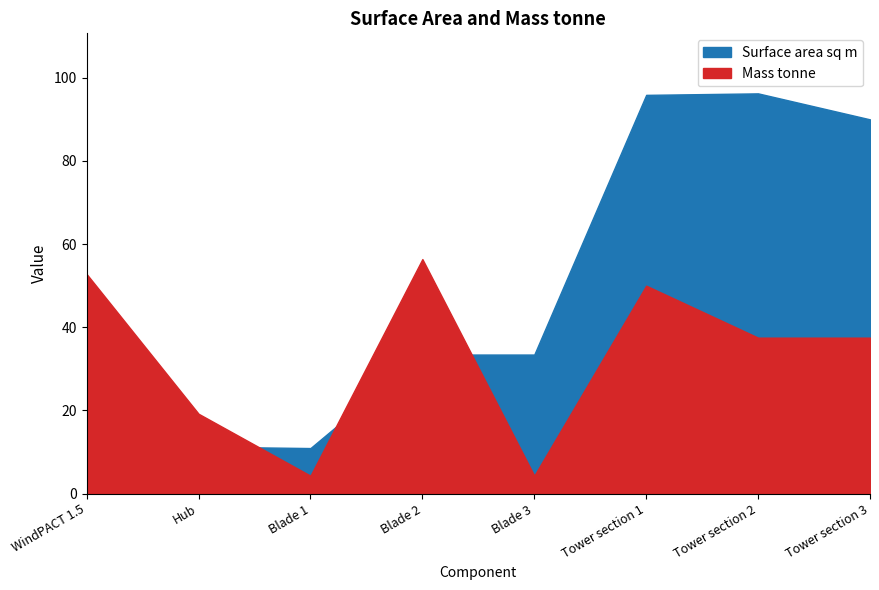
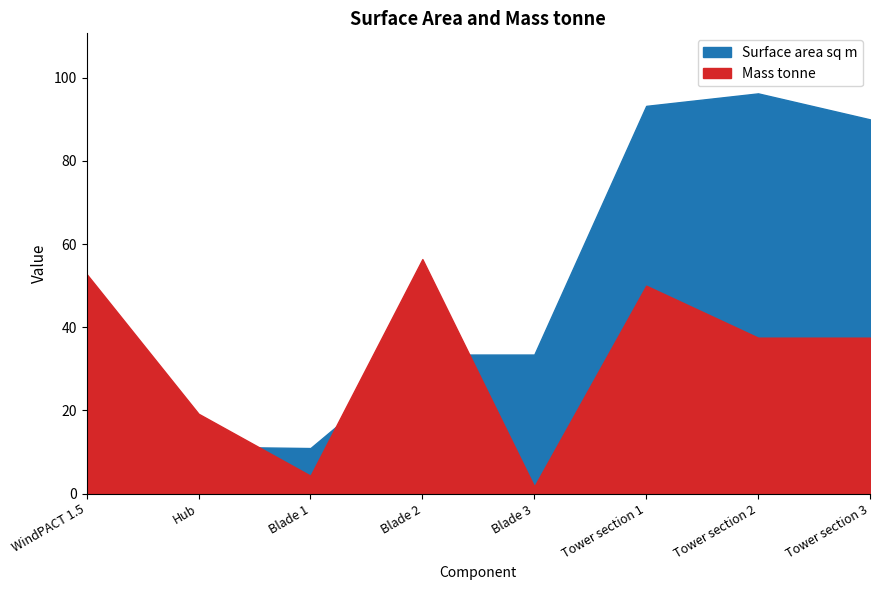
  {
    "Surface area sq m": {
      "Blade 1": 11,
      "Blade 3": 33,
-     "Tower section 1": 96,
+     "Tower section 1": 93,
      "Tower section 2": 96,
      "Tower section 3": 90
    },
    "Mass tonne": {
      "WindPACT 1.5": 53,
      "Hub": 19,
      "Blade 1": 4,
      "Blade 2": 56,
-     "Blade 3": 4,
+     "Blade 3": 2,
      "Tower section 1": 50,
      "Tower section 2": 38,
      "Tower section 3": 38
    }
  }
